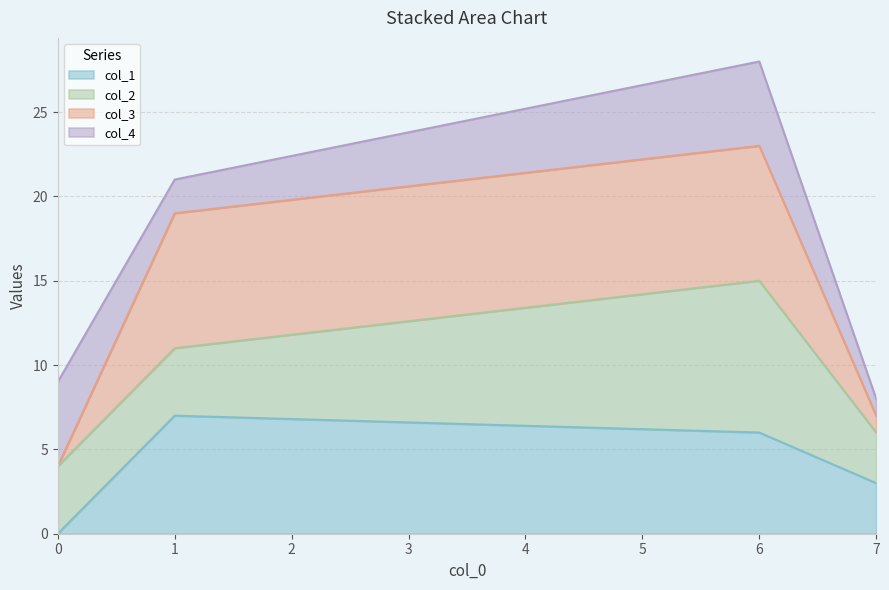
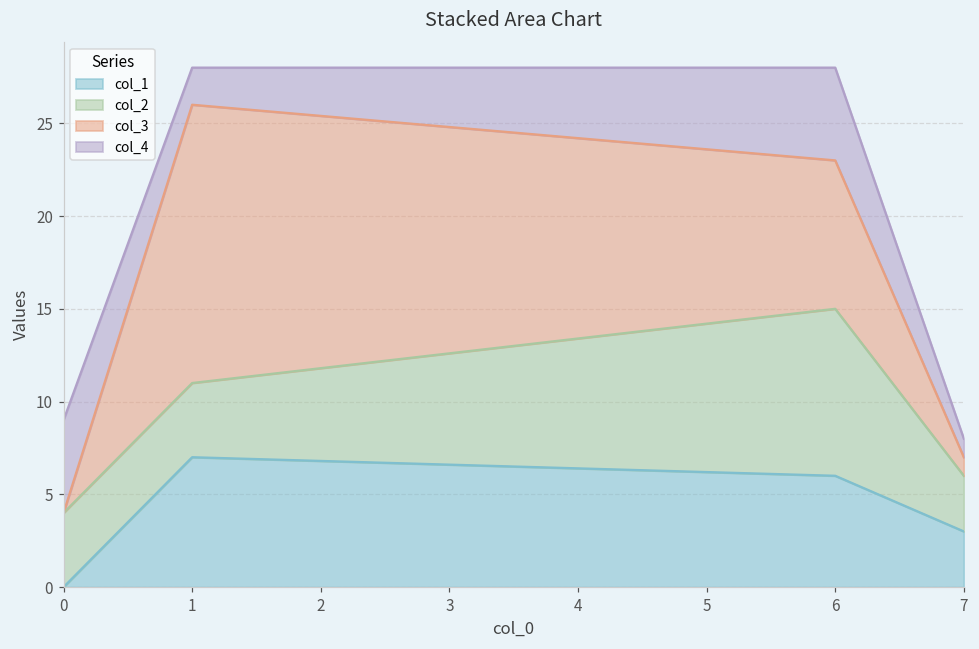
  {
    "col_3": {
-     "1": 8,
+     "1": 15,
      "6": 8,
      "7": 1
    }
  }
